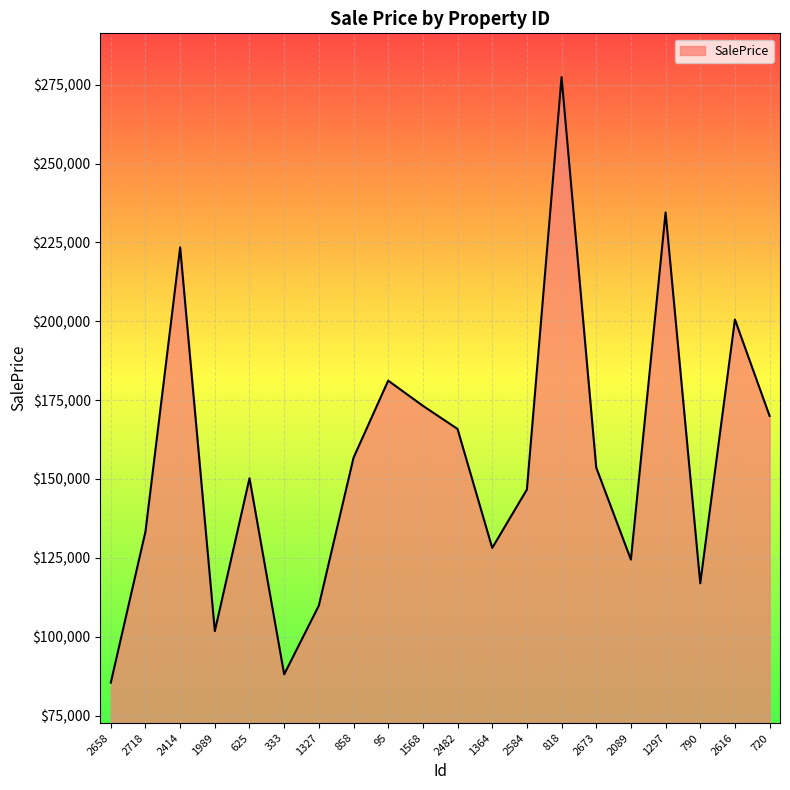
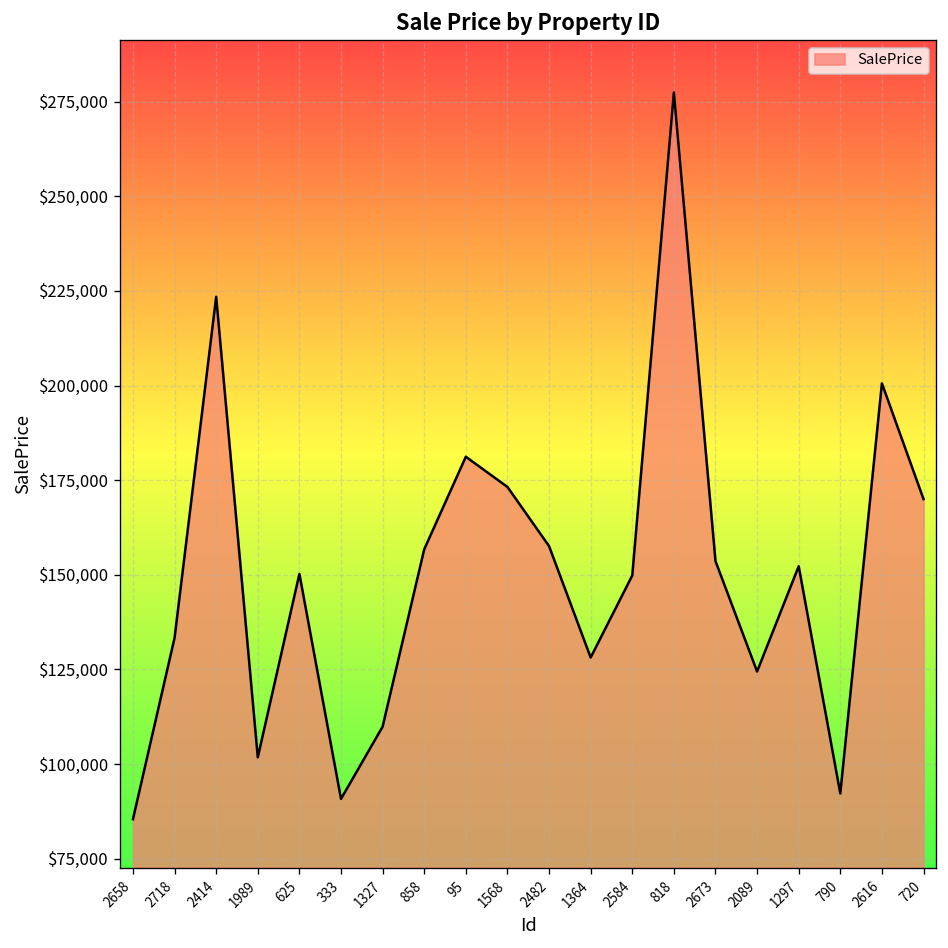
  {
    "2658": "$85,000",
    "2718": "$133,000",
    "2414": "$223,000",
    "1989": "$102,000",
    "625": "$150,000",
-   "333": "$88,000",
+   "333": "$91,000",
    "1327": "$110,000",
    "858": "$157,000",
    "95": "$181,000",
    "1568": "$173,000",
-   "2482": "$166,000",
+   "2482": "$158,000",
    "1364": "$128,000",
-   "2584": "$147,000",
+   "2584": "$150,000",
    "818": "$277,000",
    "2673": "$154,000",
    "2089": "$124,000",
-   "1297": "$235,000",
-   "790": "$117,000",
+   "1297": "$152,000",
+   "790": "$92,000",
    "2616": "$201,000",
    "720": "$170,000"
  }
